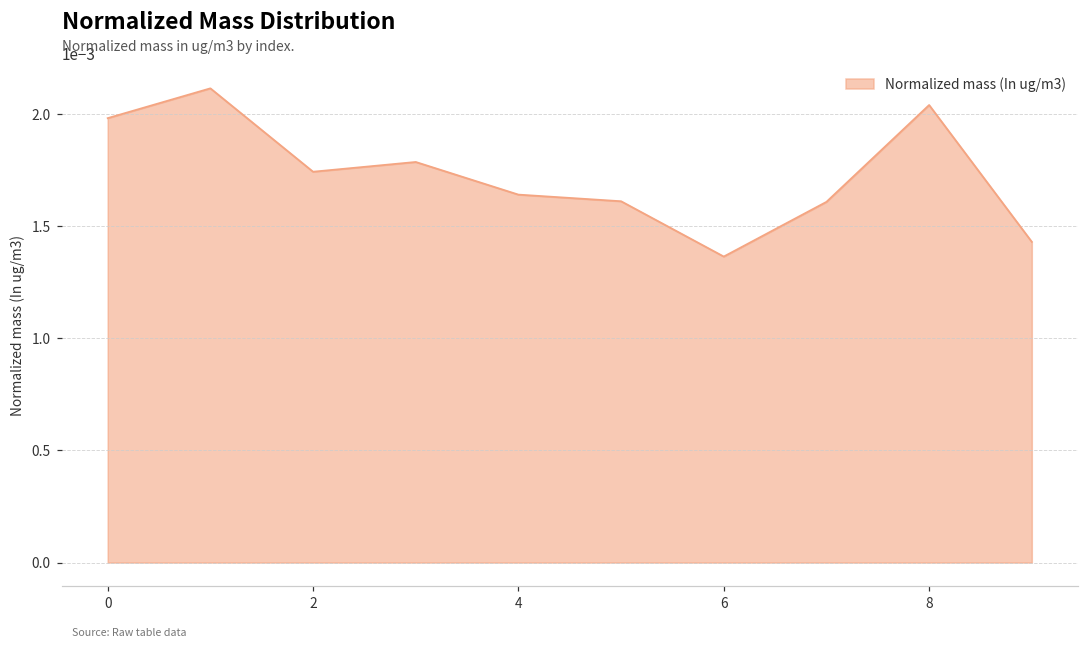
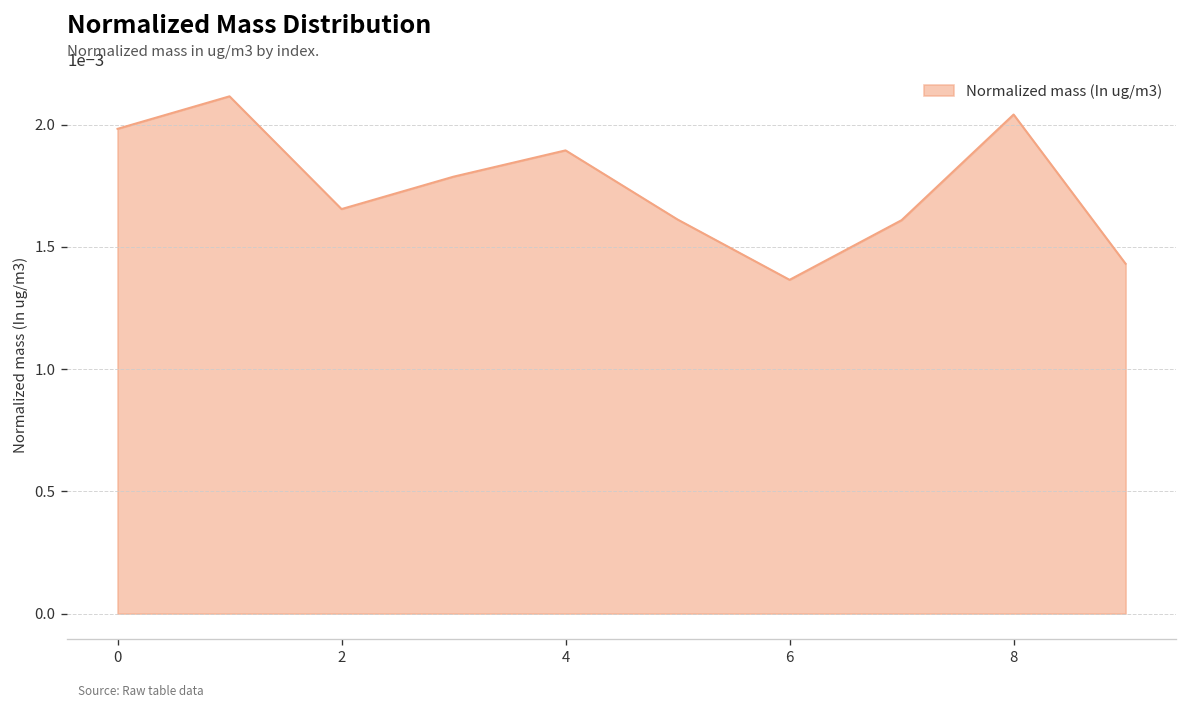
  {
    "0": 0.00198,
-   "2": 0.00174,
-   "4": 0.00164,
+   "2": 0.00165,
+   "4": 0.00189,
    "6": 0.00137,
    "8": 0.00204
  }
